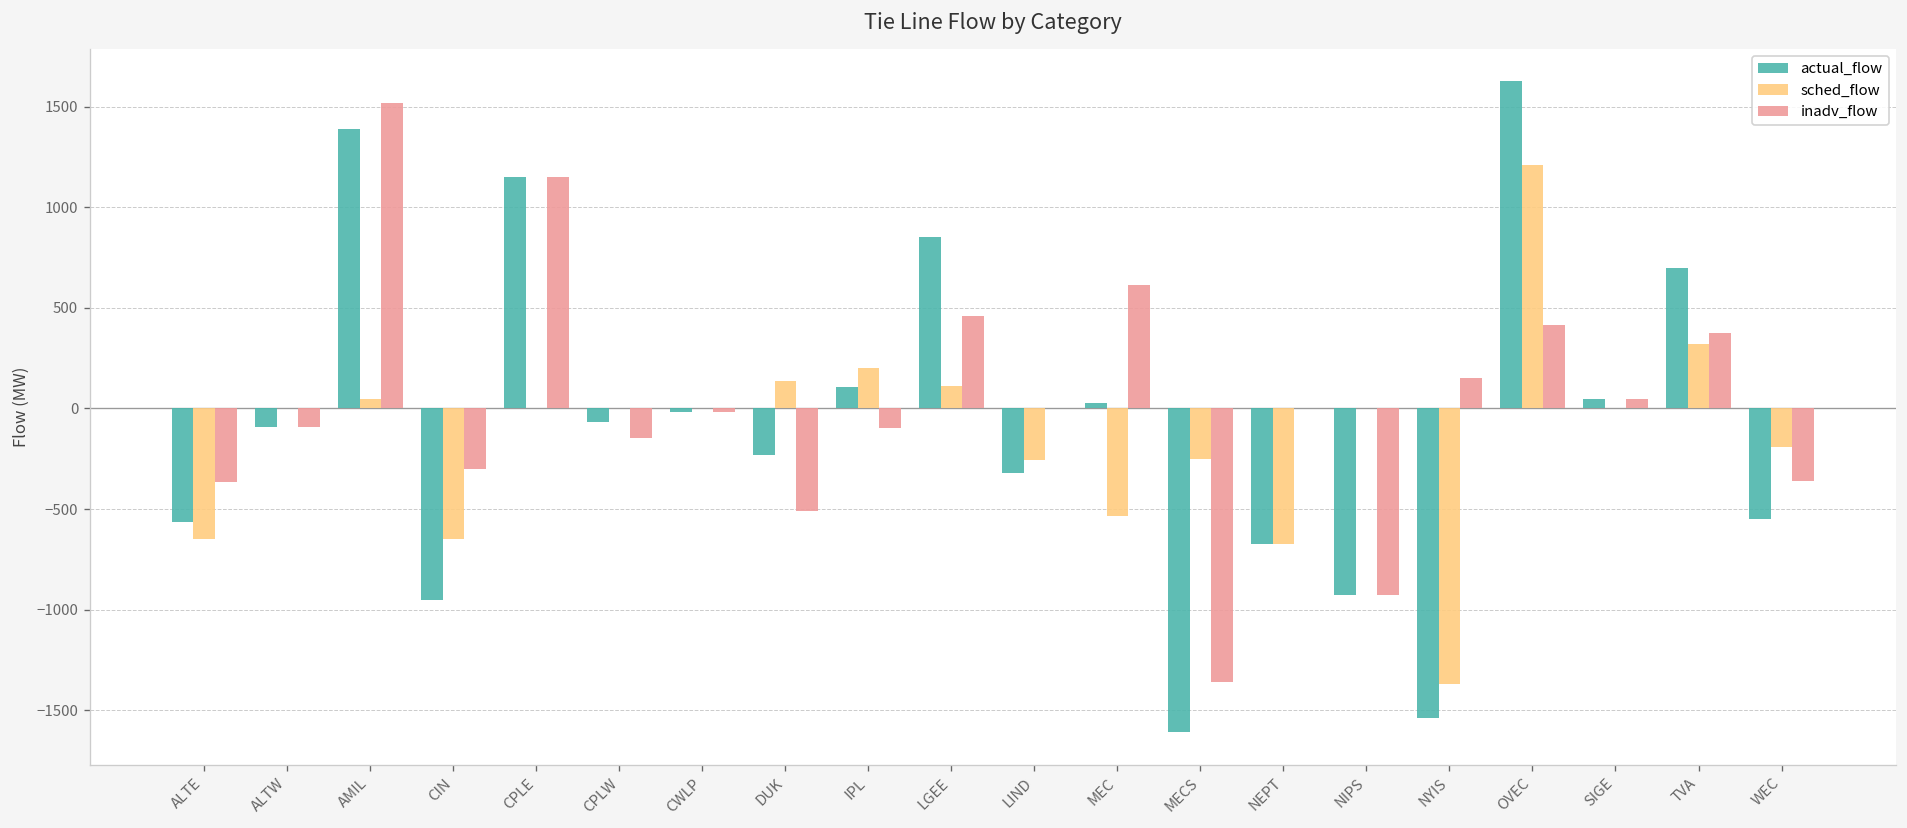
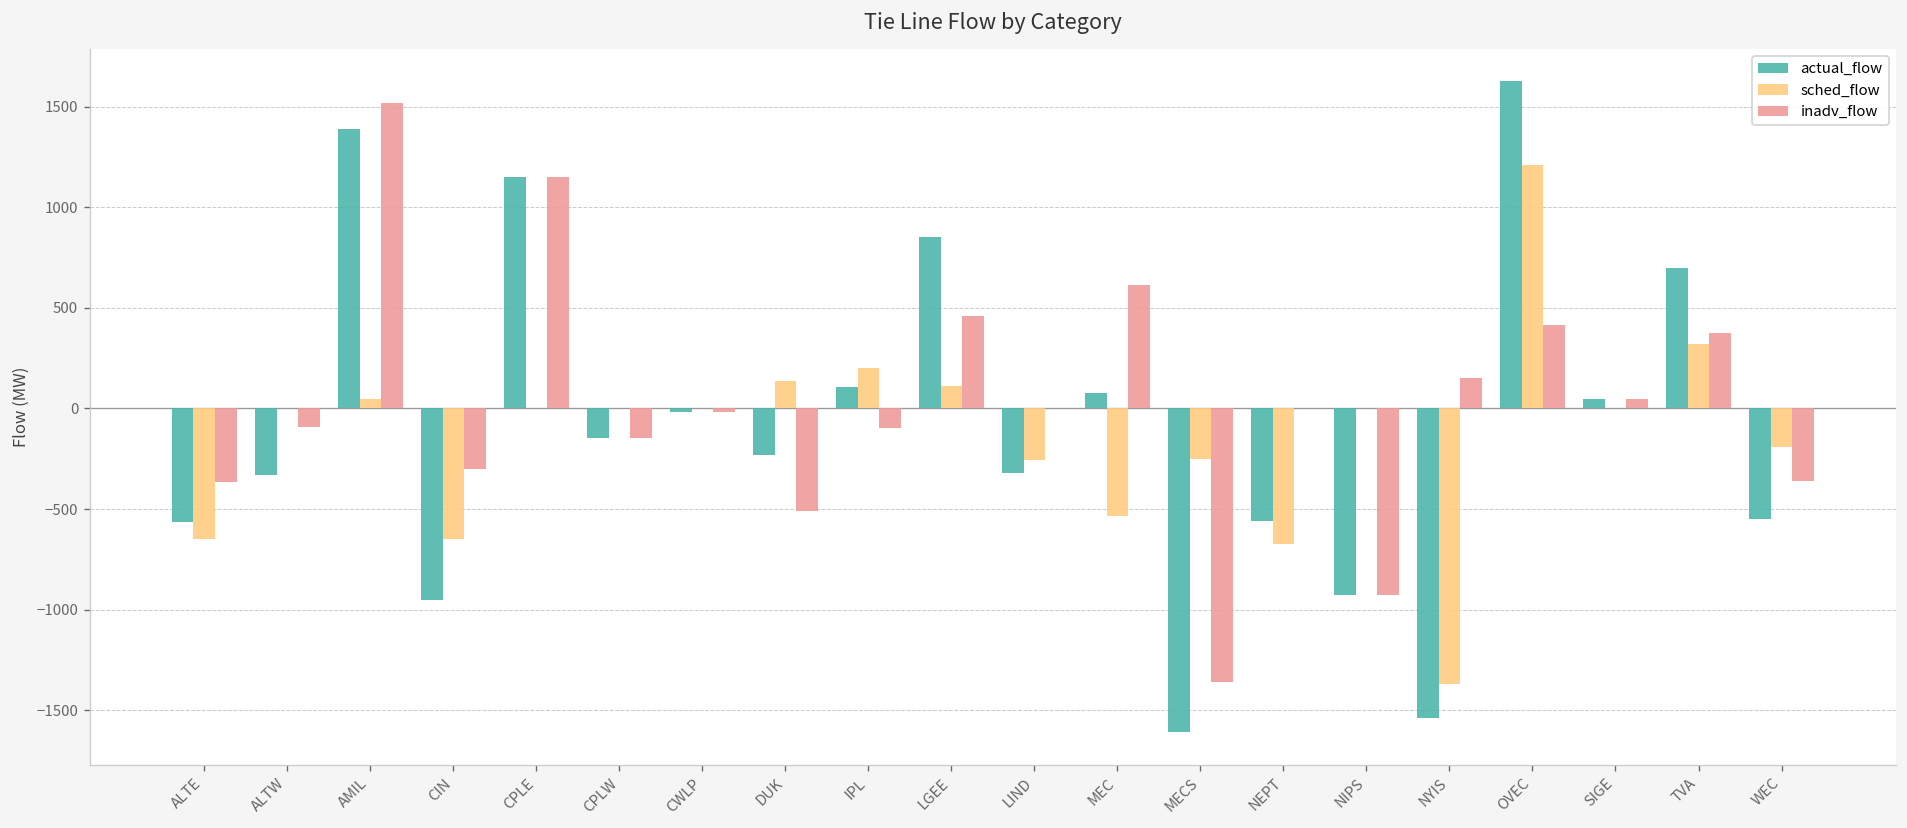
  {
    "actual_flow": {
      "ALTE": -570,
-     "ALTW": -90,
+     "ALTW": -330,
      "AMIL": 1390,
      "CIN": -950,
      "CPLE": 1150,
-     "CPLW": -70,
+     "CPLW": -150,
      "CWLP": -20,
      "DUK": -230,
      "IPL": 110,
      "LGEE": 850,
      "LIND": -320,
-     "MEC": 30,
+     "MEC": 80,
      "MECS": -1610,
-     "NEPT": -670,
+     "NEPT": -560,
      "NIPS": -930,
      "NYIS": -1540,
      "OVEC": 1630,
      "SIGE": 50,
      "TVA": 700,
      "WEC": -550
    }
  }
